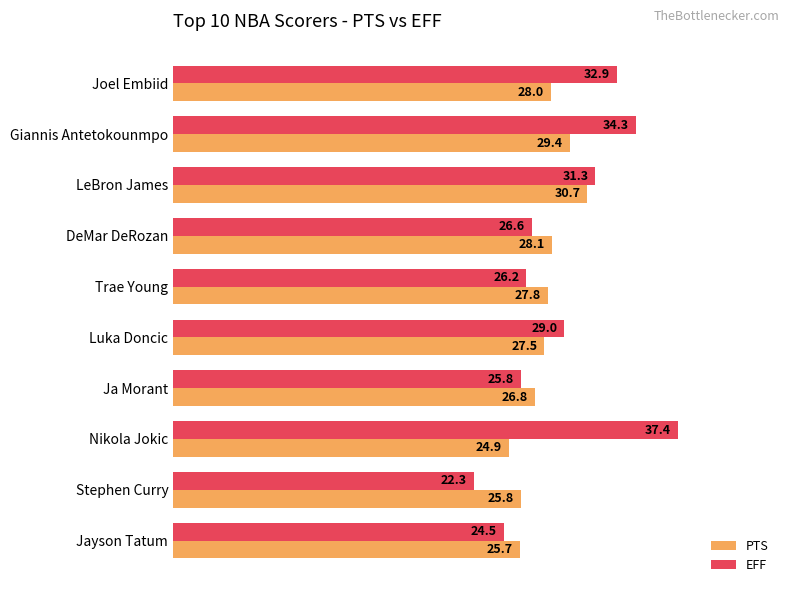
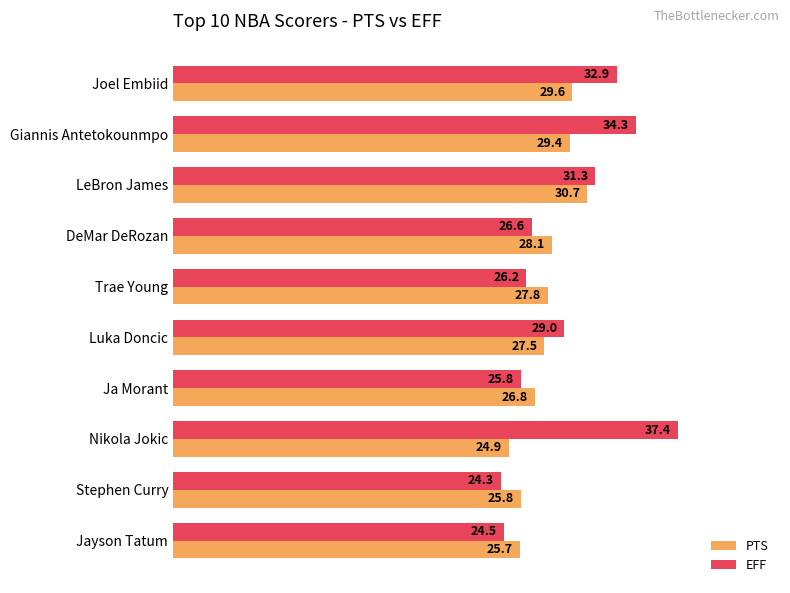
  {
    "PTS": {
-     "Joel Embiid": 28.0,
+     "Joel Embiid": 29.6,
      "Giannis Antetokounmpo": 29.4,
      "LeBron James": 30.7,
      "DeMar DeRozan": 28.1,
      "Trae Young": 27.8,
      "Luka Doncic": 27.5,
      "Ja Morant": 26.8,
      "Nikola Jokic": 24.9,
      "Stephen Curry": 25.8,
      "Jayson Tatum": 25.7
    },
    "EFF": {
      "Joel Embiid": 32.9,
      "Giannis Antetokounmpo": 34.3,
      "LeBron James": 31.3,
      "DeMar DeRozan": 26.6,
      "Trae Young": 26.2,
      "Luka Doncic": 29.0,
      "Ja Morant": 25.8,
      "Nikola Jokic": 37.4,
-     "Stephen Curry": 22.3,
+     "Stephen Curry": 24.3,
      "Jayson Tatum": 24.5
    }
  }
